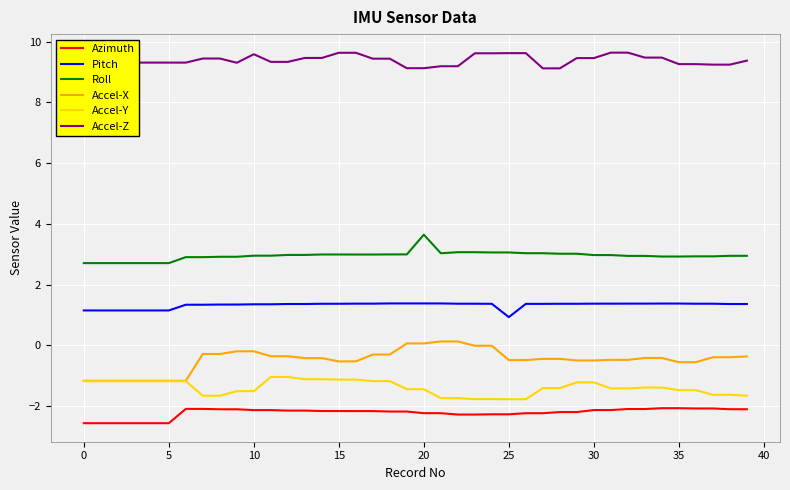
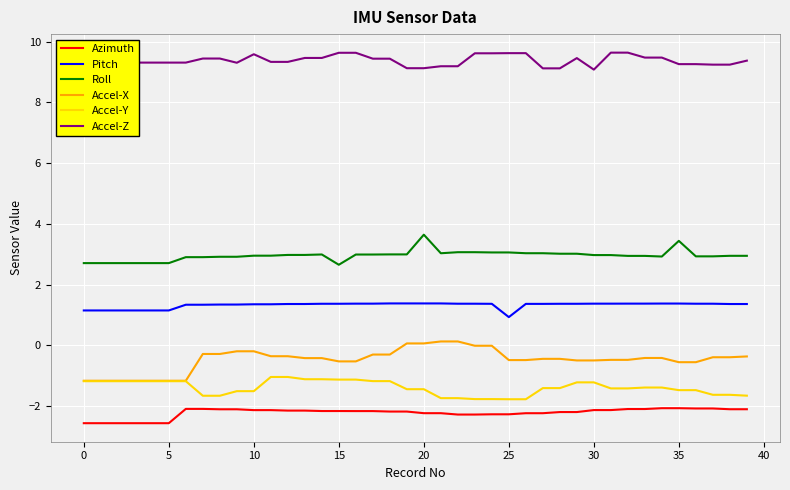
  {
    "Azimuth": {
      "0": -2.6,
      "5": -2.6,
      "10": -2.1,
      "15": -2.2,
      "20": -2.2,
      "25": -2.3,
      "30": -2.1,
      "35": -2.1
    },
    "Pitch": {
      "0": 1.2,
      "5": 1.2,
      "10": 1.4,
      "15": 1.4,
      "20": 1.4,
      "25": 0.9,
      "30": 1.4,
      "35": 1.4
    },
    "Roll": {
      "0": 2.7,
      "5": 2.7,
      "10": 3.0,
-     "15": 3.0,
+     "15": 2.7,
      "20": 3.6,
      "25": 3.1,
      "30": 3.0,
-     "35": 2.9
+     "35": 3.4
    },
    "Accel-Z": {
      "5": 9.3,
      "10": 9.6,
      "15": 9.6,
      "20": 9.1,
      "25": 9.6,
-     "30": 9.5,
+     "30": 9.1,
      "35": 9.3
    }
  }
